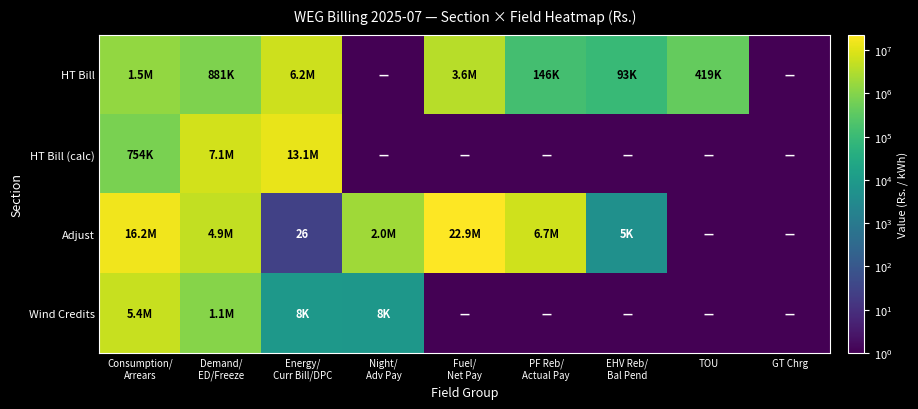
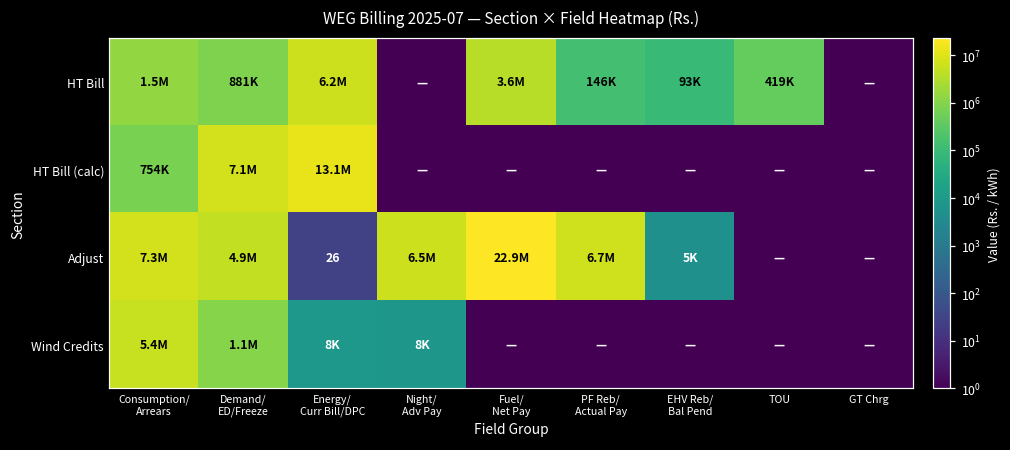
  {
    "HT Bill": {
      "Consumption/ Arrears": "1.5M",
      "Demand/ ED/Freeze": "881K",
      "Energy/ Curr Bill/DPC": "6.2M",
      "Fuel/ Net Pay": "3.6M",
      "PF Reb/ Actual Pay": "146K",
      "EHV Reb/ Bal Pend": "93K",
      "TOU": "419K"
    },
    "HT Bill (calc)": {
      "Consumption/ Arrears": "754K",
      "Demand/ ED/Freeze": "7.1M",
      "Energy/ Curr Bill/DPC": "13.1M"
    },
    "Adjust": {
-     "Consumption/ Arrears": "16.2M",
+     "Consumption/ Arrears": "7.3M",
      "Demand/ ED/Freeze": "4.9M",
      "Energy/ Curr Bill/DPC": "26",
-     "Night/ Adv Pay": "2.0M",
+     "Night/ Adv Pay": "6.5M",
      "Fuel/ Net Pay": "22.9M",
      "PF Reb/ Actual Pay": "6.7M",
      "EHV Reb/ Bal Pend": "5K"
    },
    "Wind Credits": {
      "Consumption/ Arrears": "5.4M",
      "Demand/ ED/Freeze": "1.1M",
      "Energy/ Curr Bill/DPC": "8K",
      "Night/ Adv Pay": "8K"
    }
  }
